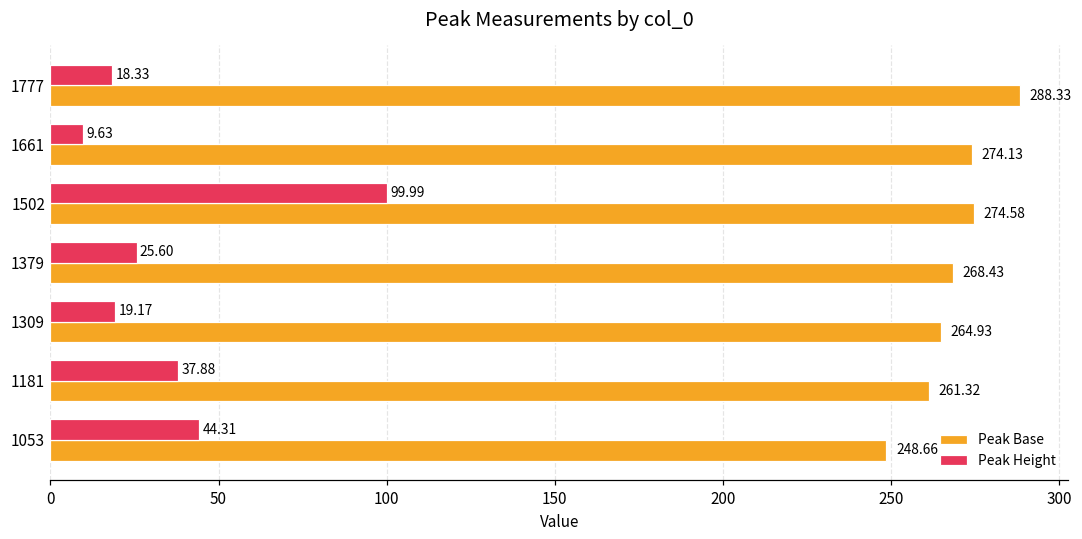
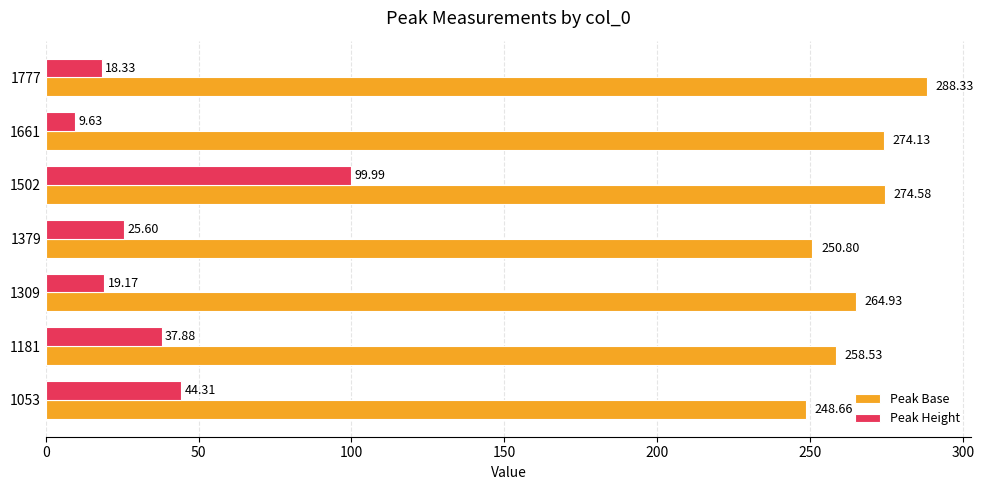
  {
    "Peak Base": {
      "1777": 288.33,
      "1661": 274.13,
      "1502": 274.58,
-     "1379": 268.43,
+     "1379": 250.80,
      "1309": 264.93,
-     "1181": 261.32,
+     "1181": 258.53,
      "1053": 248.66
    },
    "Peak Height": {
      "1777": 18.33,
      "1661": 9.63,
      "1502": 99.99,
      "1379": 25.60,
      "1309": 19.17,
      "1181": 37.88,
      "1053": 44.31
    }
  }
